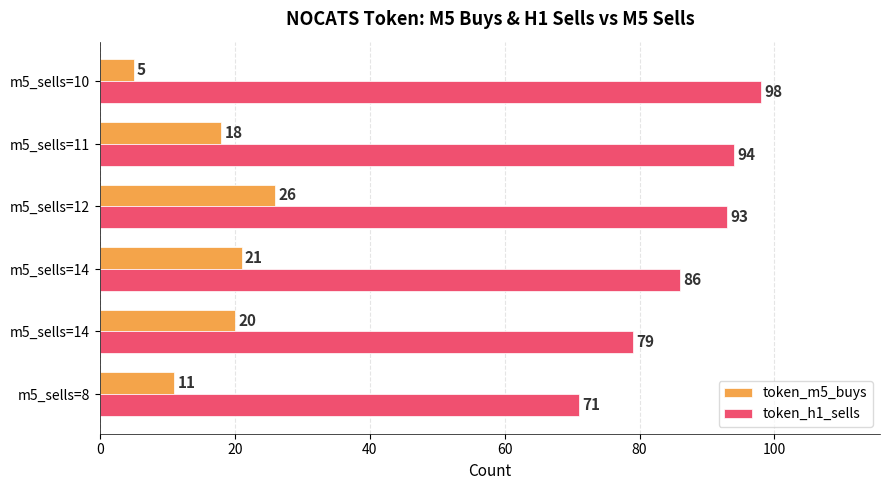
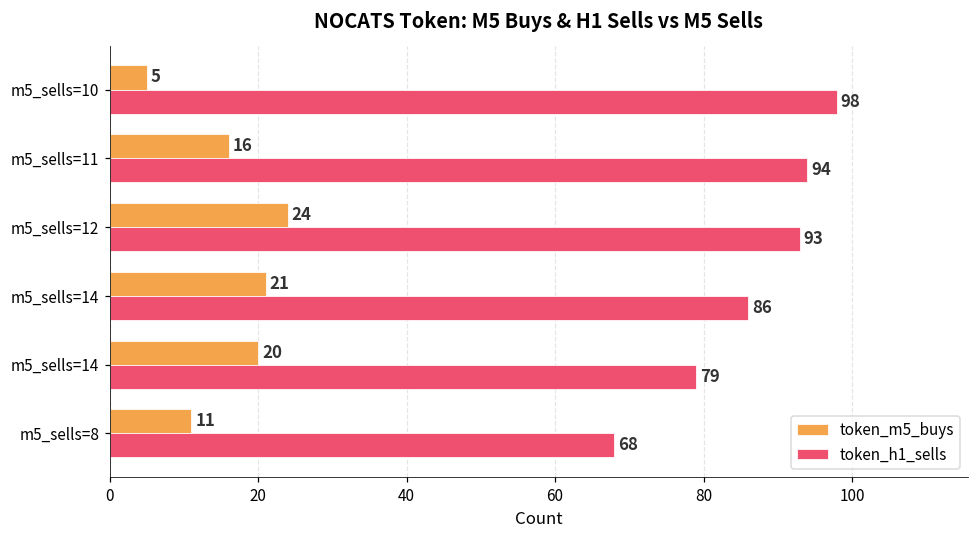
  {
    "token_m5_buys": {
      "m5_sells=10": 5,
-     "m5_sells=11": 18,
-     "m5_sells=12": 26,
+     "m5_sells=11": 16,
+     "m5_sells=12": 24,
      "m5_sells=8": 11
    },
    "token_h1_sells": {
      "m5_sells=10": 98,
      "m5_sells=11": 94,
      "m5_sells=12": 93,
-     "m5_sells=8": 71
+     "m5_sells=8": 68
    }
  }
